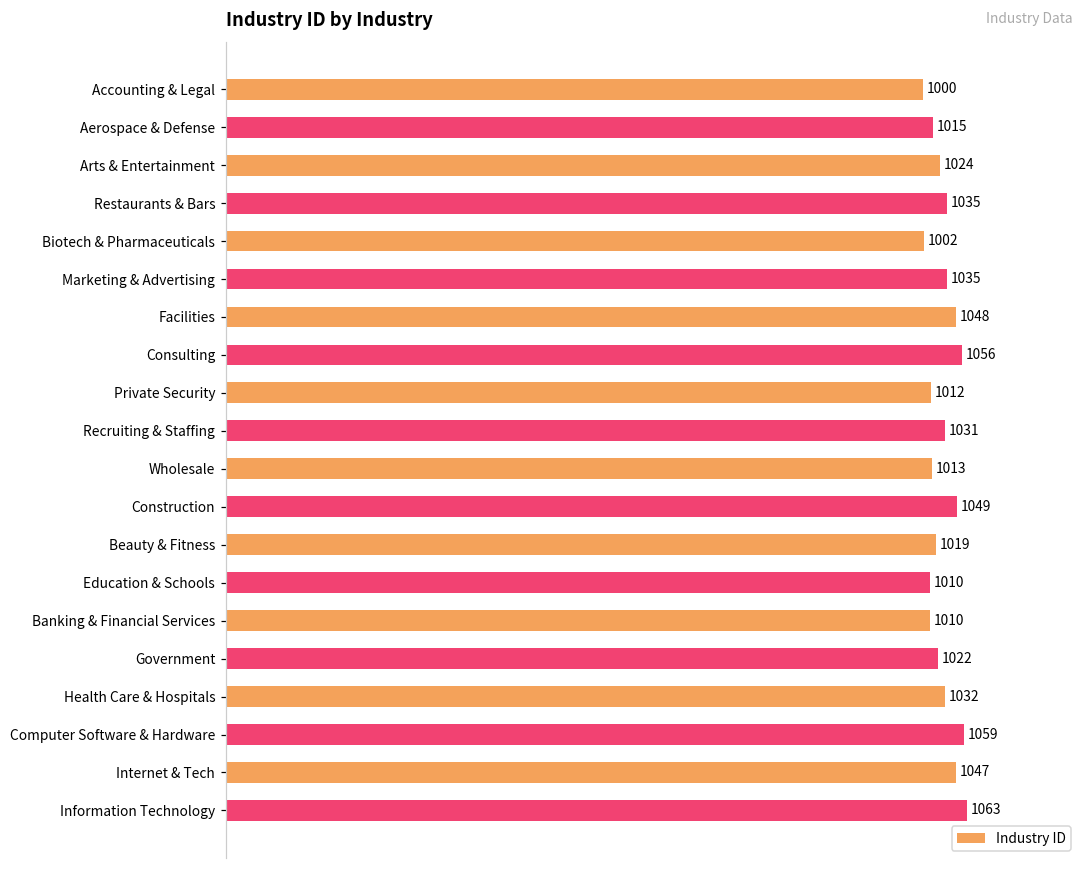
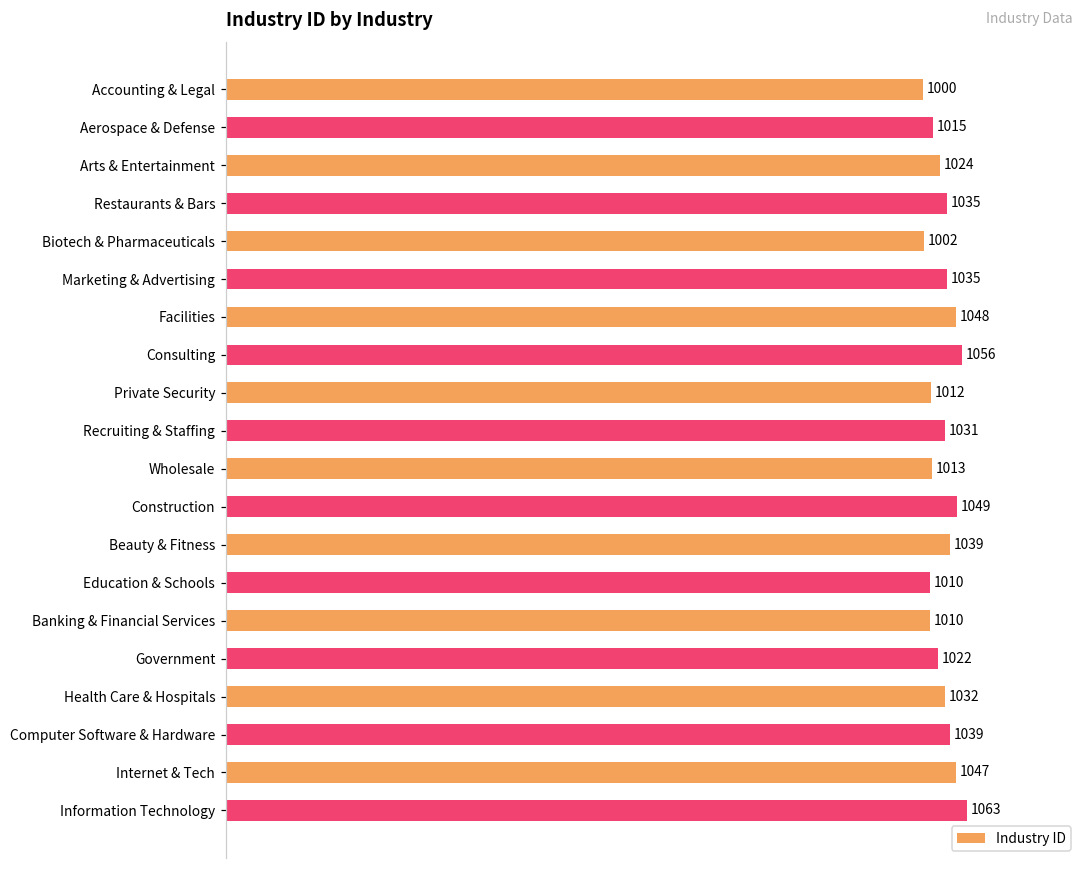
  {
-   "Beauty & Fitness": 1019,
-   "Computer Software & Hardware": 1059
+   "Beauty & Fitness": 1039,
+   "Computer Software & Hardware": 1039
  }
